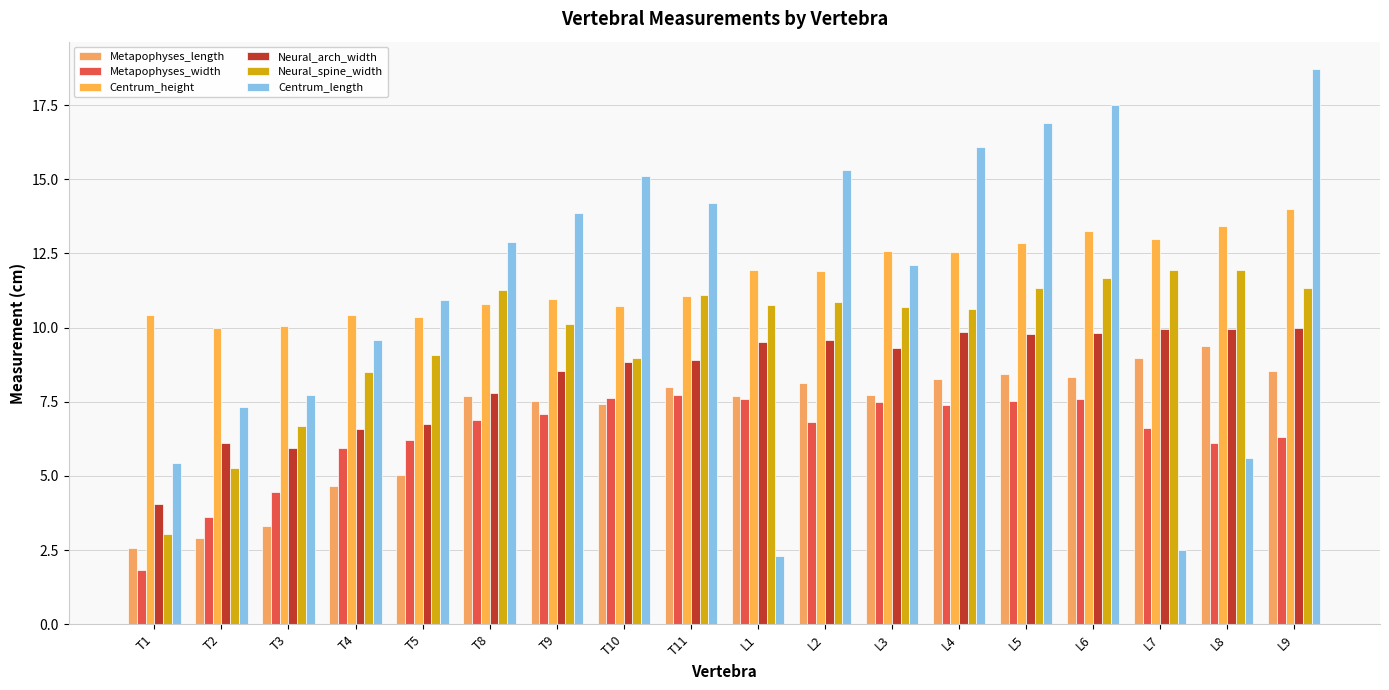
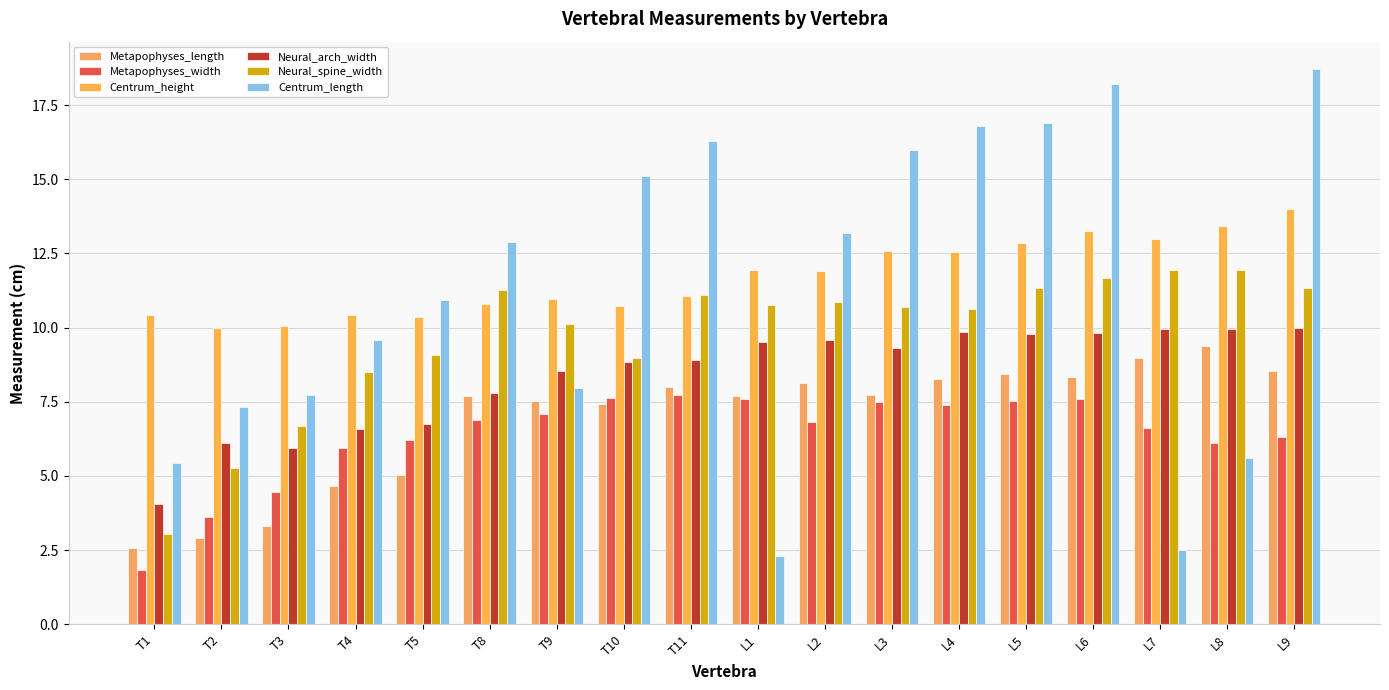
  {
    "Neural_spine_width": {
      "T1": 3.1,
      "T2": 5.3,
      "T3": 6.7,
      "T4": 8.5,
      "T5": 9.1,
      "T8": 11.3,
      "T9": 10.1,
      "T10": 9.0,
      "T11": 11.1,
      "L1": 10.8,
      "L2": 10.9,
      "L3": 10.7,
      "L4": 10.6,
      "L5": 11.3,
      "L6": 11.7,
      "L7": 12.0,
      "L8": 11.9,
      "L9": 11.3
    },
    "Centrum_length": {
      "T1": 5.4,
      "T2": 7.3,
      "T3": 7.7,
      "T4": 9.6,
      "T5": 10.9,
      "T8": 12.9,
-     "T9": 13.9,
+     "T9": 8.0,
      "T10": 15.1,
-     "T11": 14.2,
+     "T11": 16.3,
      "L1": 2.3,
-     "L2": 15.3,
-     "L3": 12.1,
-     "L4": 16.1,
+     "L2": 13.2,
+     "L3": 16.0,
+     "L4": 16.8,
      "L5": 16.9,
-     "L6": 17.5,
+     "L6": 18.2,
      "L7": 2.5,
      "L8": 5.6,
      "L9": 18.7
    }
  }
